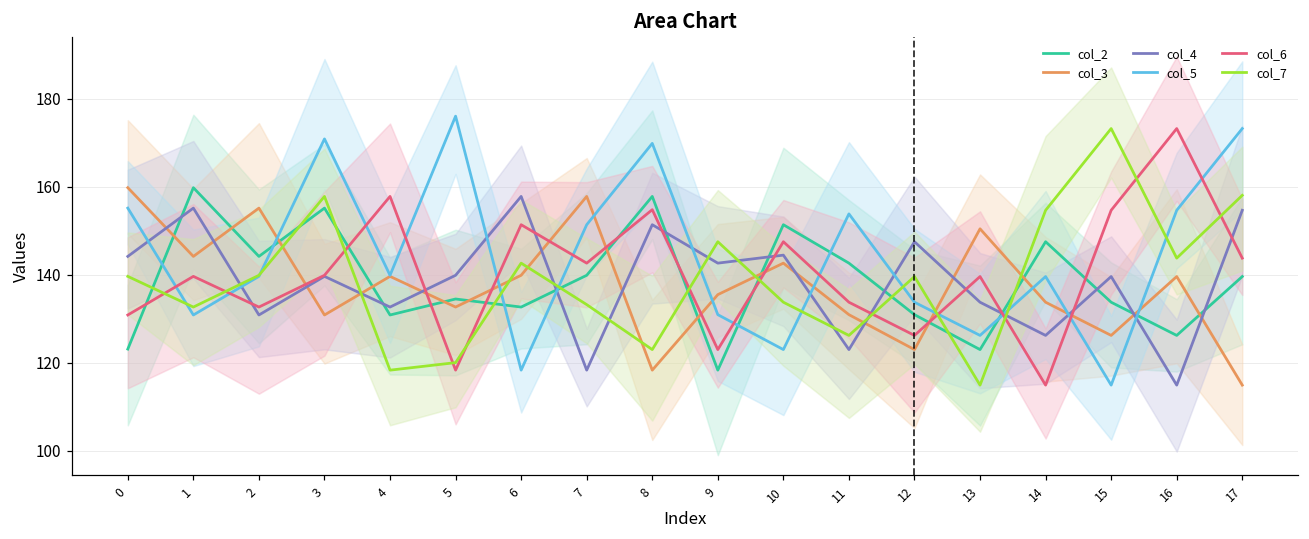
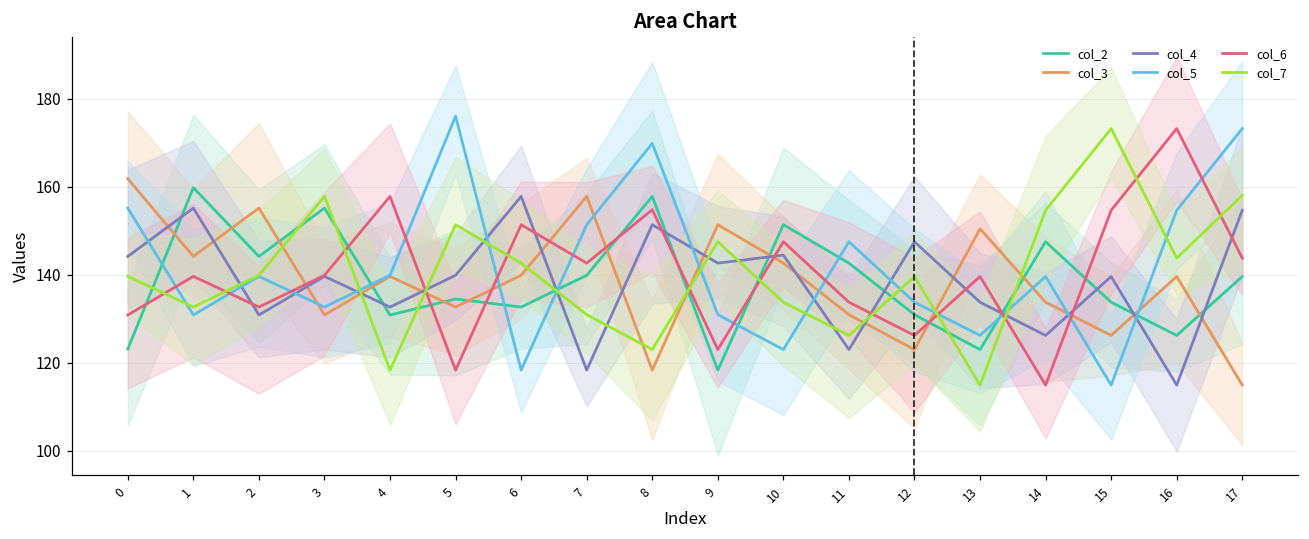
  {
    "col_2": {
      "0": 123,
      "2": 144,
      "3": 155,
      "4": 131,
      "5": 134,
      "6": 133,
      "7": 140,
      "8": 158,
      "9": 118,
      "10": 151,
      "11": 143,
      "12": 131,
      "13": 123,
      "14": 147,
      "15": 134,
      "16": 126,
      "17": 140
    },
    "col_3": {
-     "0": 160,
+     "0": 162,
      "1": 144,
      "3": 131,
      "5": 133,
      "6": 140,
      "7": 158,
      "8": 118,
-     "9": 135,
+     "9": 151,
      "10": 143,
      "11": 131,
      "12": 123,
      "13": 150,
      "14": 134,
      "15": 126,
      "16": 140,
      "17": 115
    },
    "col_4": {
      "0": 144,
      "1": 155,
      "2": 131,
      "4": 133,
      "5": 140,
      "6": 158,
      "7": 118,
      "8": 151,
      "9": 143,
      "10": 144,
      "11": 123,
      "12": 147,
      "14": 126,
      "16": 115,
      "17": 155
    },
    "col_5": {
      "0": 155,
      "1": 131,
-     "3": 171,
+     "3": 133,
      "5": 176,
      "6": 118,
      "7": 151,
      "8": 170,
      "10": 123,
-     "11": 154,
+     "11": 147,
      "12": 134,
      "13": 126,
      "14": 140,
      "15": 115
    },
    "col_6": {
      "0": 131,
      "1": 140,
      "2": 133,
      "4": 158,
      "5": 118,
      "6": 151,
      "7": 143,
      "8": 155,
      "9": 123,
      "10": 147,
      "11": 134,
      "12": 126,
      "14": 115,
      "15": 155,
      "16": 173,
      "17": 144
    },
    "col_7": {
      "0": 140,
      "1": 133,
      "3": 158,
      "4": 118,
-     "5": 120,
+     "5": 151,
      "6": 143,
-     "7": 133,
+     "7": 131,
      "8": 123,
      "9": 147,
      "10": 134,
      "11": 126,
      "12": 140,
      "13": 115,
      "14": 155,
      "15": 173,
      "16": 144
    }
  }
